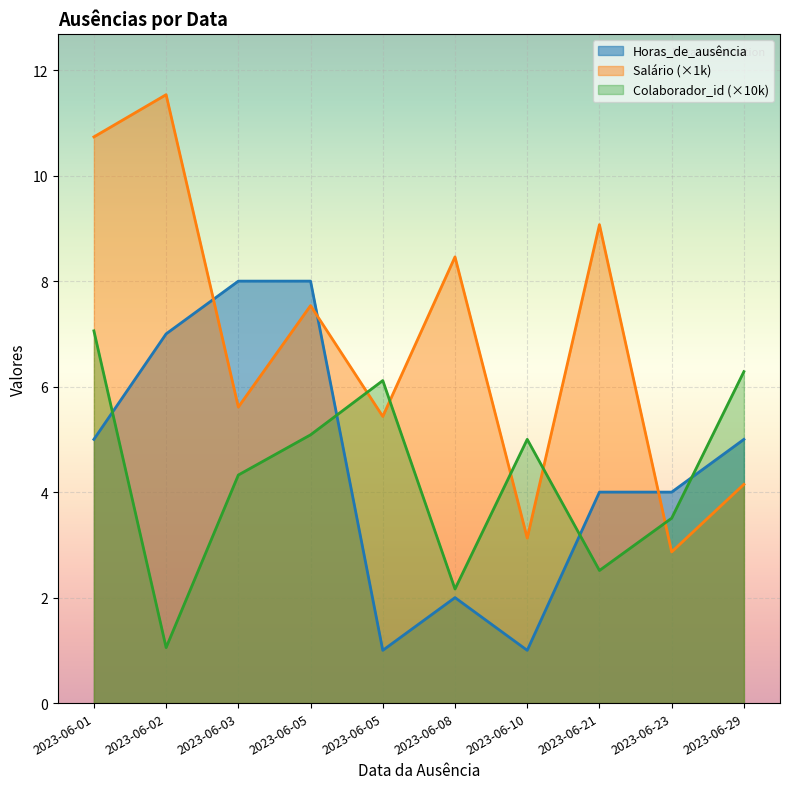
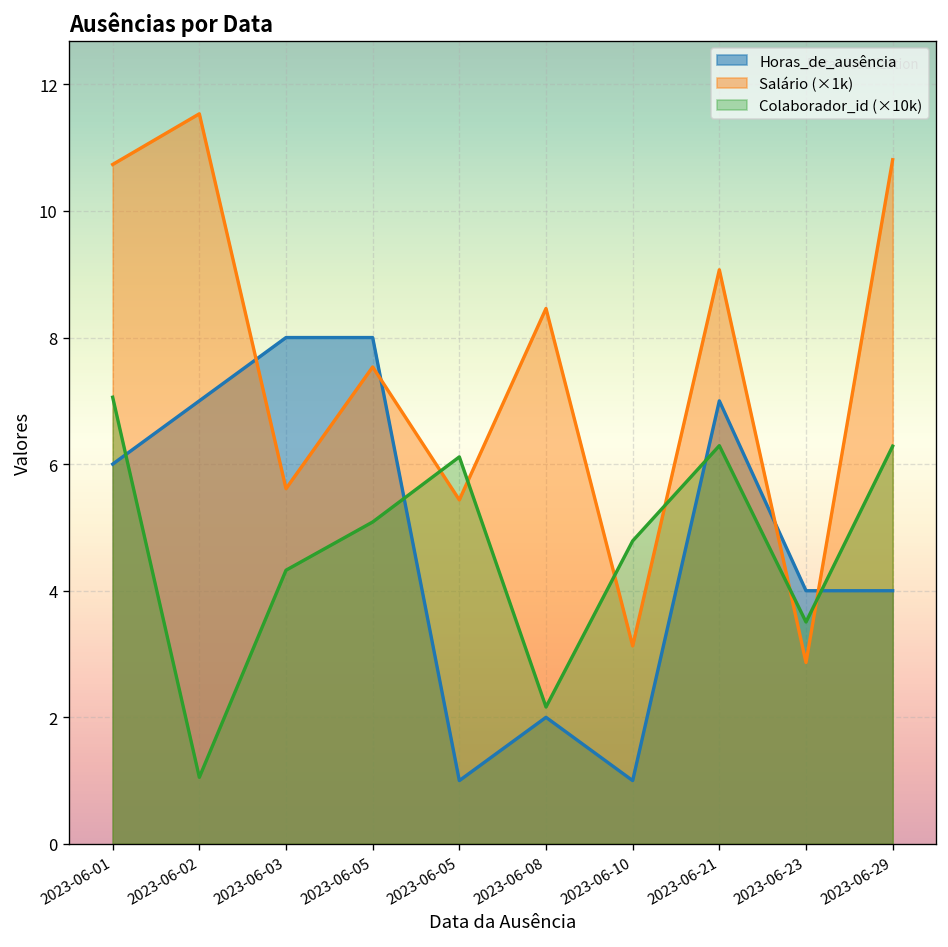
  {
    "Horas_de_ausência": {
-     "2023-06-01": 5,
+     "2023-06-01": 6,
      "2023-06-02": 7,
      "2023-06-03": 8,
      "2023-06-08": 2,
      "2023-06-10": 1,
-     "2023-06-21": 4,
+     "2023-06-21": 7,
      "2023-06-23": 4,
-     "2023-06-29": 5
+     "2023-06-29": 4
    },
    "Salário (×1k)": {
      "2023-06-01": 10.7,
      "2023-06-02": 11.5,
      "2023-06-03": 5.6,
      "2023-06-08": 8.5,
      "2023-06-10": 3.1,
      "2023-06-21": 9.1,
      "2023-06-23": 2.9,
-     "2023-06-29": 4.1
+     "2023-06-29": 10.8
    },
    "Colaborador_id (×10k)": {
      "2023-06-01": 7.1,
      "2023-06-02": 1.1,
      "2023-06-03": 4.3,
      "2023-06-08": 2.2,
-     "2023-06-10": 5.0,
-     "2023-06-21": 2.5,
+     "2023-06-10": 4.8,
+     "2023-06-21": 6.3,
      "2023-06-23": 3.5,
      "2023-06-29": 6.3
    }
  }
